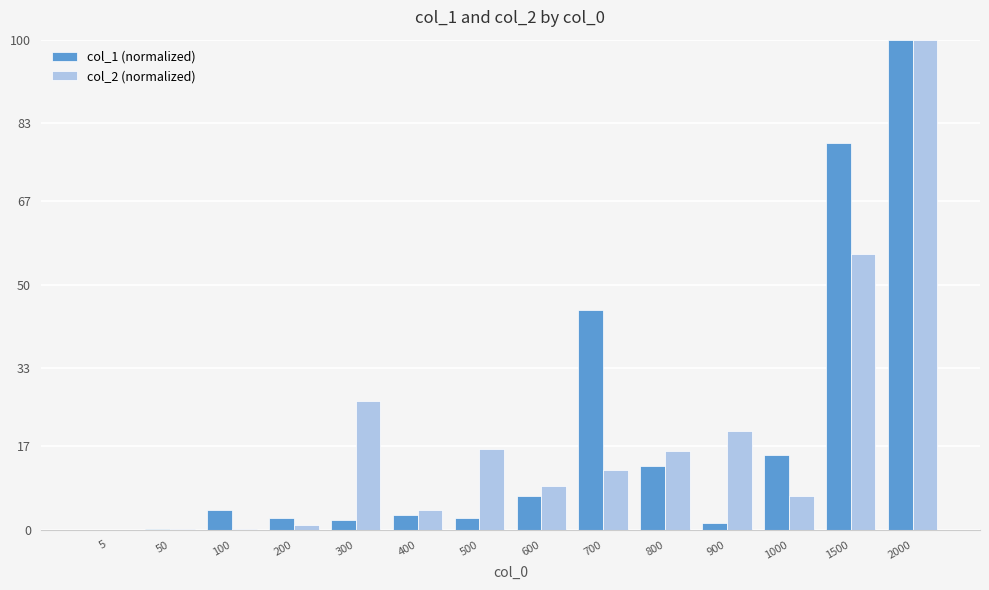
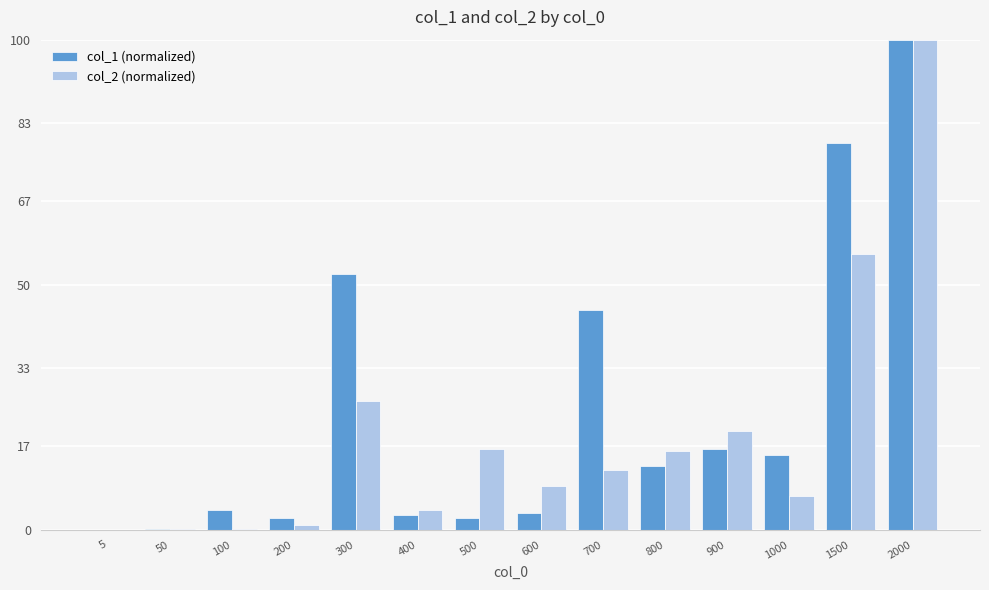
  {
    "col_1 (normalized)": {
      "100": 4,
      "200": 2,
-     "300": 2,
+     "300": 52,
      "400": 3,
      "500": 2,
-     "600": 7,
+     "600": 3,
      "700": 45,
      "800": 13,
-     "900": 1,
+     "900": 17,
      "1000": 15,
      "1500": 79,
      "2000": 100
    },
    "col_2 (normalized)": {
      "200": 1,
      "300": 26,
      "400": 4,
      "500": 17,
      "600": 9,
      "700": 12,
      "800": 16,
      "900": 20,
      "1000": 7,
      "1500": 56,
      "2000": 100
    }
  }
